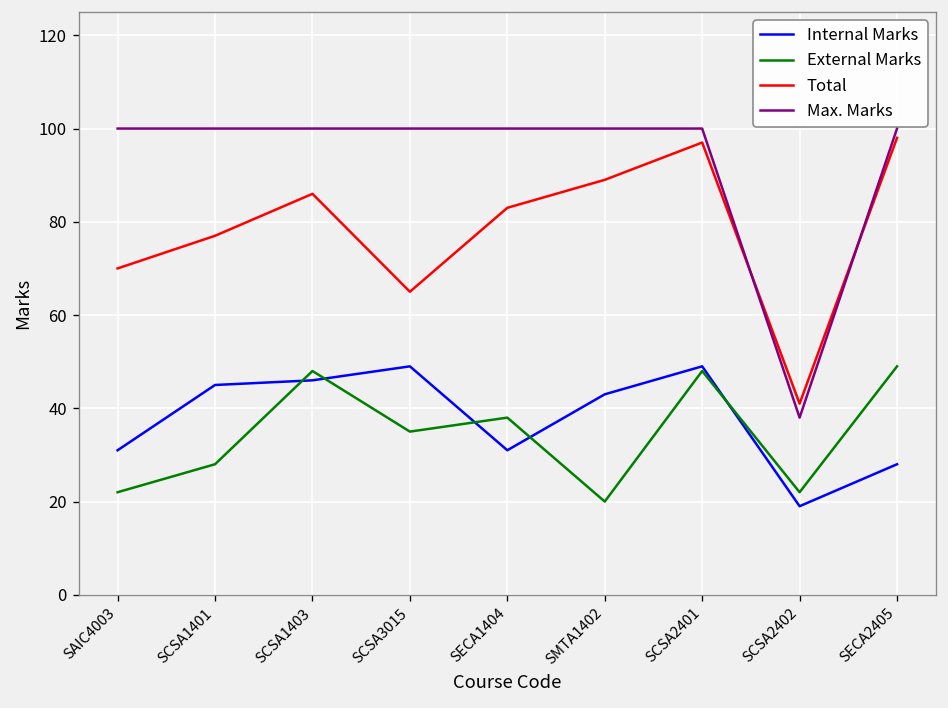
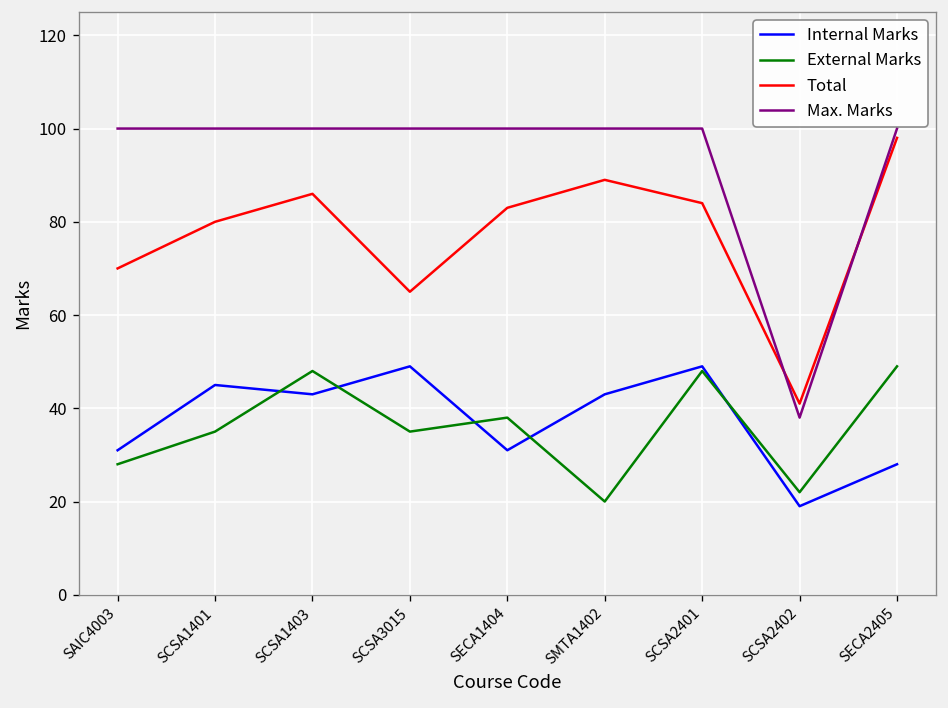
  {
    "Internal Marks": {
      "SAIC4003": 31,
      "SCSA1401": 45,
-     "SCSA1403": 46,
+     "SCSA1403": 43,
      "SCSA3015": 49,
      "SECA1404": 31,
      "SMTA1402": 43,
      "SCSA2401": 49,
      "SCSA2402": 19,
      "SECA2405": 28
    },
    "External Marks": {
-     "SAIC4003": 22,
-     "SCSA1401": 28,
+     "SAIC4003": 28,
+     "SCSA1401": 35,
      "SCSA1403": 48,
      "SCSA3015": 35,
      "SECA1404": 38,
      "SMTA1402": 20,
      "SCSA2401": 48,
      "SCSA2402": 22,
      "SECA2405": 49
    },
    "Total": {
      "SAIC4003": 70,
-     "SCSA1401": 77,
+     "SCSA1401": 80,
      "SCSA1403": 86,
      "SCSA3015": 65,
      "SECA1404": 83,
      "SMTA1402": 89,
-     "SCSA2401": 97,
+     "SCSA2401": 84,
      "SCSA2402": 41,
      "SECA2405": 98
    },
    "Max. Marks": {
      "SAIC4003": 100,
      "SCSA1401": 100,
      "SCSA1403": 100,
      "SCSA3015": 100,
      "SECA1404": 100,
      "SMTA1402": 100,
      "SCSA2401": 100,
      "SCSA2402": 38,
      "SECA2405": 100
    }
  }
